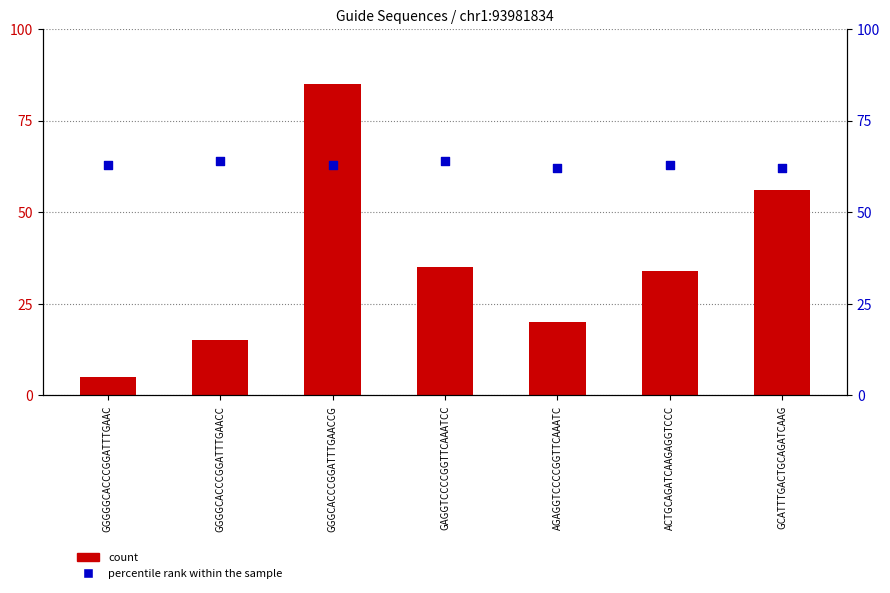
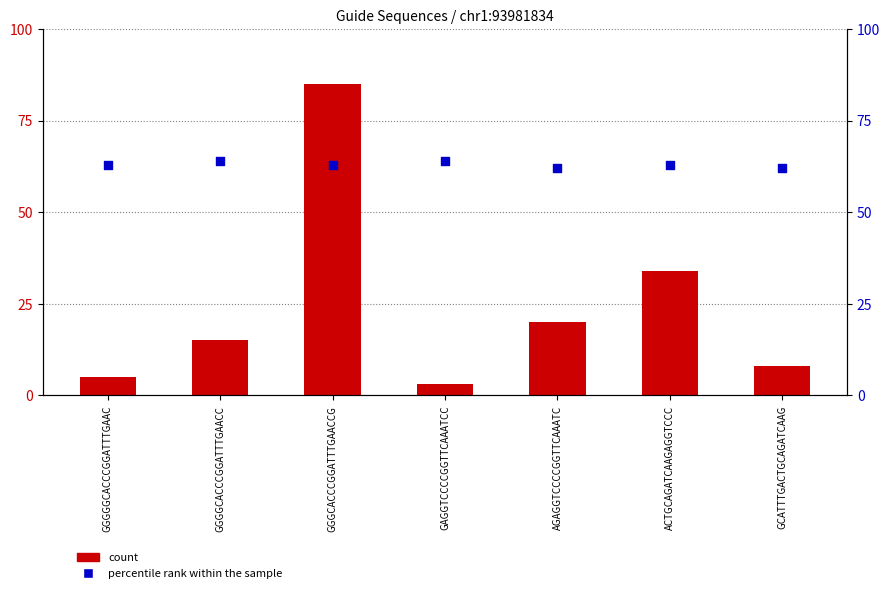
  {
    "count": {
      "GGGGGCACCCGGATTTGAAC": 5,
      "GGGGCACCCGGATTTGAACC": 15,
      "GGGCACCCGGATTTGAACCG": 85,
-     "GAGGTCCCCGGTTCAAATCC": 35,
+     "GAGGTCCCCGGTTCAAATCC": 3,
      "AGAGGTCCCCGGTTCAAATC": 20,
      "ACTGCAGATCAAGAGGTCCC": 34,
-     "GCATTTGACTGCAGATCAAG": 56
+     "GCATTTGACTGCAGATCAAG": 8
    }
  }
